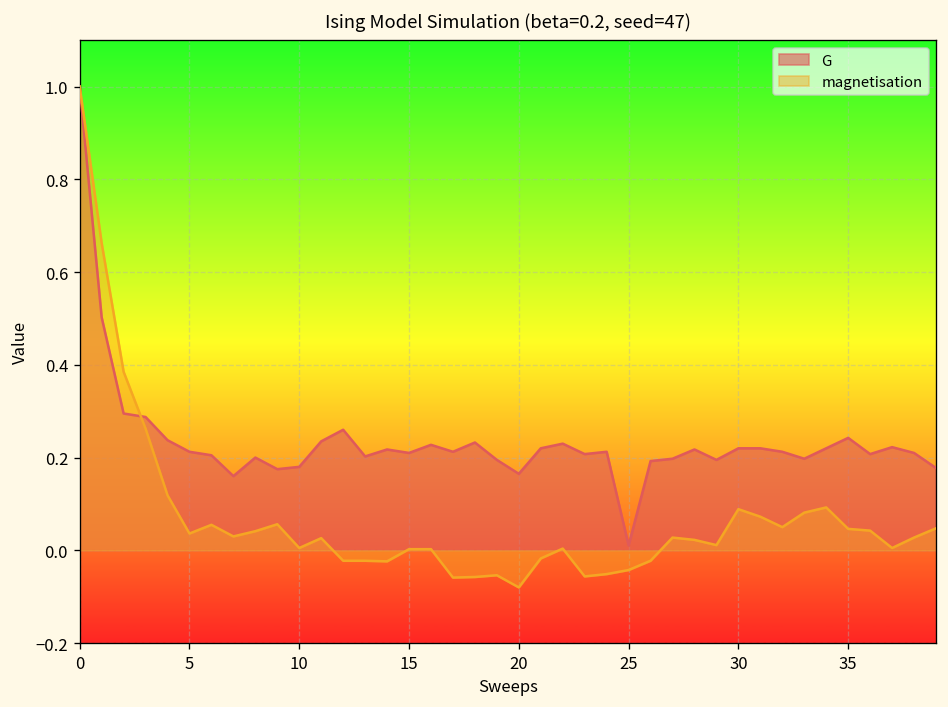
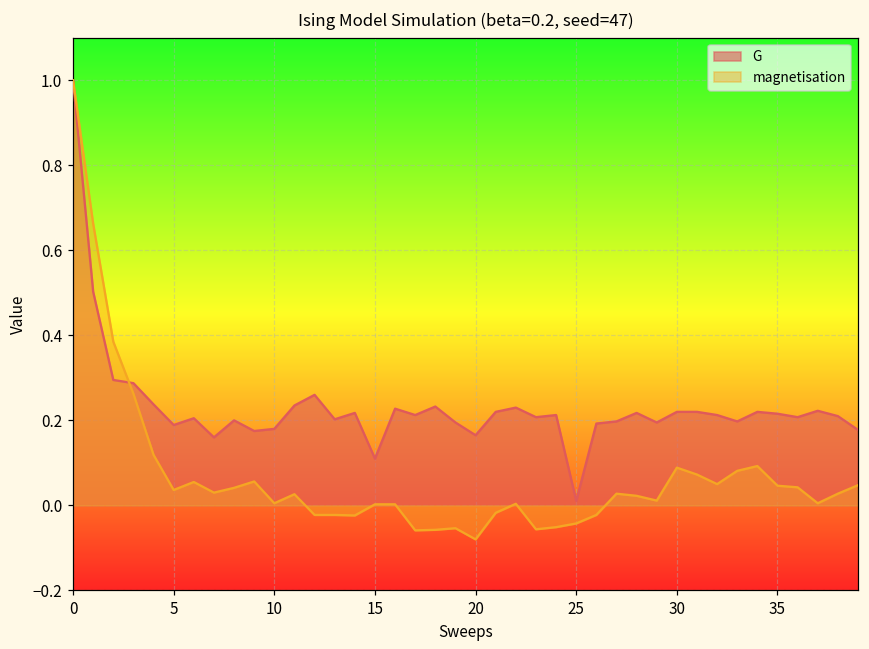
  {
    "G": {
-     "5": 0.21,
+     "5": 0.19,
      "10": 0.18,
-     "15": 0.21,
+     "15": 0.11,
      "20": 0.17,
      "25": 0.01,
      "30": 0.22,
-     "35": 0.24
+     "35": 0.22
    }
  }
